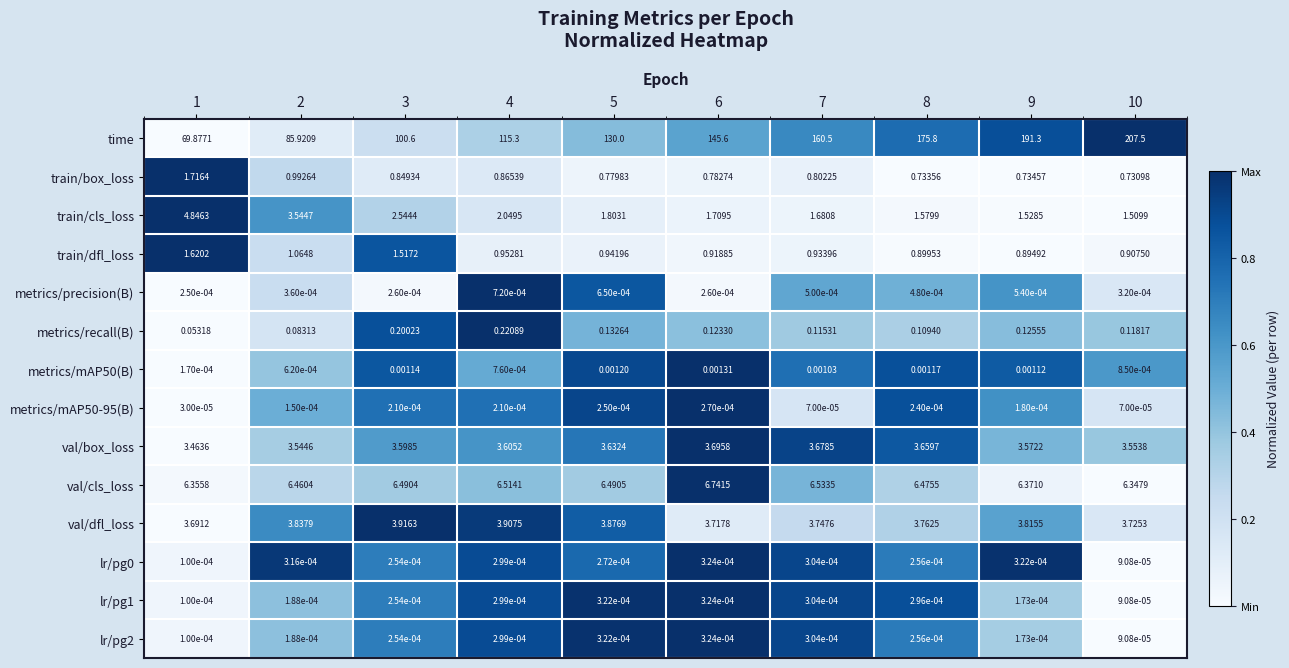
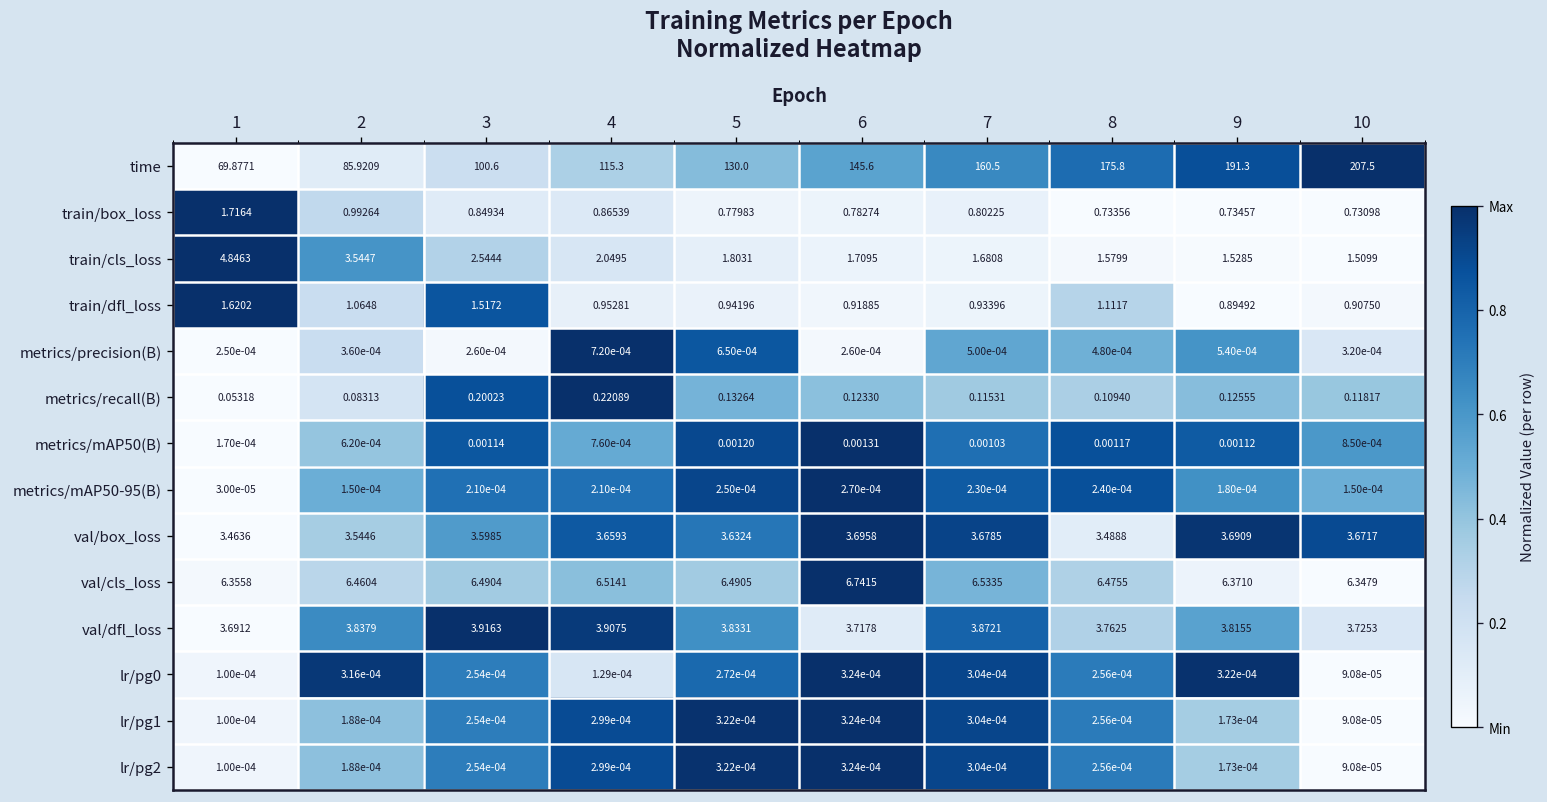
  {
    "time": {
      "1": "69.8771",
      "2": "85.9209",
      "3": "100.6",
      "4": "115.3",
      "5": "130.0",
      "6": "145.6",
      "7": "160.5",
      "8": "175.8",
      "9": "191.3",
      "10": "207.5"
    },
    "train/box_loss": {
      "1": "1.7164",
      "2": "0.99264",
      "3": "0.84934",
      "4": "0.86539",
      "5": "0.77983",
      "6": "0.78274",
      "7": "0.80225",
      "8": "0.73356",
      "9": "0.73457",
      "10": "0.73098"
    },
    "train/cls_loss": {
      "1": "4.8463",
      "2": "3.5447",
      "3": "2.5444",
      "4": "2.0495",
      "5": "1.8031",
      "6": "1.7095",
      "7": "1.6808",
      "8": "1.5799",
      "9": "1.5285",
      "10": "1.5099"
    },
    "train/dfl_loss": {
      "1": "1.6202",
      "2": "1.0648",
      "3": "1.5172",
      "4": "0.95281",
      "5": "0.94196",
      "6": "0.91885",
      "7": "0.93396",
-     "8": "0.89953",
+     "8": "1.1117",
      "9": "0.89492",
      "10": "0.90750"
    },
    "metrics/precision(B)": {
      "1": "2.50e-04",
      "2": "3.60e-04",
      "3": "2.60e-04",
      "4": "7.20e-04",
      "5": "6.50e-04",
      "6": "2.60e-04",
      "7": "5.00e-04",
      "8": "4.80e-04",
      "9": "5.40e-04",
      "10": "3.20e-04"
    },
    "metrics/recall(B)": {
      "1": "0.05318",
      "2": "0.08313",
      "3": "0.20023",
      "4": "0.22089",
      "5": "0.13264",
      "6": "0.12330",
      "7": "0.11531",
      "8": "0.10940",
      "9": "0.12555",
      "10": "0.11817"
    },
    "metrics/mAP50(B)": {
      "1": "1.70e-04",
      "2": "6.20e-04",
      "3": "0.00114",
      "4": "7.60e-04",
      "5": "0.00120",
      "6": "0.00131",
      "7": "0.00103",
      "8": "0.00117",
      "9": "0.00112",
      "10": "8.50e-04"
    },
    "metrics/mAP50-95(B)": {
      "1": "3.00e-05",
      "2": "1.50e-04",
      "3": "2.10e-04",
      "4": "2.10e-04",
      "5": "2.50e-04",
      "6": "2.70e-04",
-     "7": "7.00e-05",
+     "7": "2.30e-04",
      "8": "2.40e-04",
      "9": "1.80e-04",
-     "10": "7.00e-05"
+     "10": "1.50e-04"
    },
    "val/box_loss": {
      "1": "3.4636",
      "2": "3.5446",
      "3": "3.5985",
-     "4": "3.6052",
+     "4": "3.6593",
      "5": "3.6324",
      "6": "3.6958",
      "7": "3.6785",
-     "8": "3.6597",
-     "9": "3.5722",
-     "10": "3.5538"
+     "8": "3.4888",
+     "9": "3.6909",
+     "10": "3.6717"
    },
    "val/cls_loss": {
      "1": "6.3558",
      "2": "6.4604",
      "3": "6.4904",
      "4": "6.5141",
      "5": "6.4905",
      "6": "6.7415",
      "7": "6.5335",
      "8": "6.4755",
      "9": "6.3710",
      "10": "6.3479"
    },
    "val/dfl_loss": {
      "1": "3.6912",
      "2": "3.8379",
      "3": "3.9163",
      "4": "3.9075",
-     "5": "3.8769",
+     "5": "3.8331",
      "6": "3.7178",
-     "7": "3.7476",
+     "7": "3.8721",
      "8": "3.7625",
      "9": "3.8155",
      "10": "3.7253"
    },
    "lr/pg0": {
      "1": "1.00e-04",
      "2": "3.16e-04",
      "3": "2.54e-04",
-     "4": "2.99e-04",
+     "4": "1.29e-04",
      "5": "2.72e-04",
      "6": "3.24e-04",
      "7": "3.04e-04",
      "8": "2.56e-04",
      "9": "3.22e-04",
      "10": "9.08e-05"
    },
    "lr/pg1": {
      "1": "1.00e-04",
      "2": "1.88e-04",
      "3": "2.54e-04",
      "4": "2.99e-04",
      "5": "3.22e-04",
      "6": "3.24e-04",
      "7": "3.04e-04",
-     "8": "2.96e-04",
+     "8": "2.56e-04",
      "9": "1.73e-04",
      "10": "9.08e-05"
    },
    "lr/pg2": {
      "1": "1.00e-04",
      "2": "1.88e-04",
      "3": "2.54e-04",
      "4": "2.99e-04",
      "5": "3.22e-04",
      "6": "3.24e-04",
      "7": "3.04e-04",
      "8": "2.56e-04",
      "9": "1.73e-04",
      "10": "9.08e-05"
    }
  }
